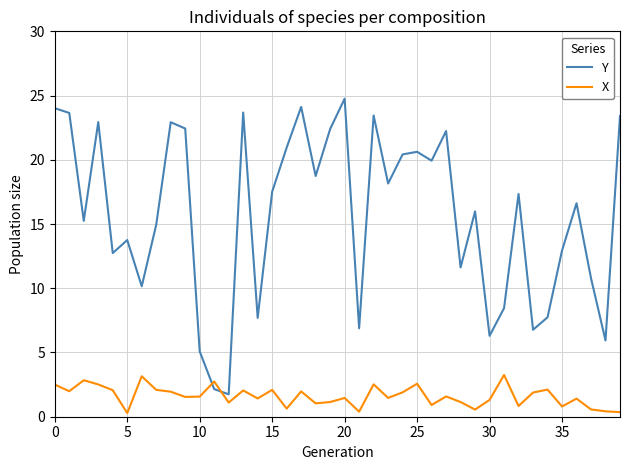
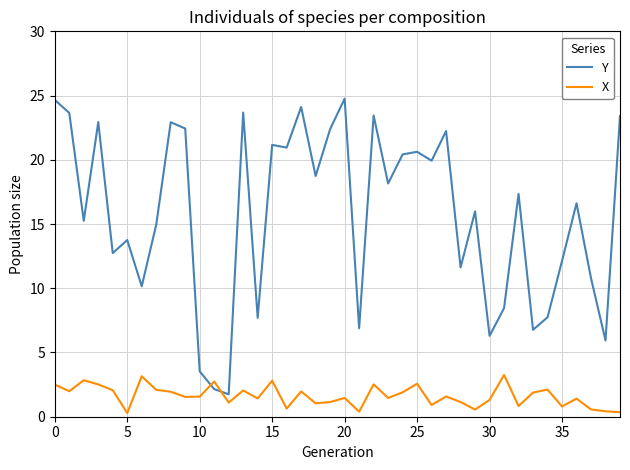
  {
    "Y": {
-     "0": 24.0,
+     "0": 24.7,
      "5": 13.8,
-     "10": 5.1,
-     "15": 17.5,
+     "10": 3.5,
+     "15": 21.2,
      "20": 24.8,
      "25": 20.6,
      "30": 6.3,
-     "35": 12.9
+     "35": 12.1
    },
    "X": {
      "0": 2.5,
      "5": 0.3,
      "10": 1.6,
-     "15": 2.1,
+     "15": 2.8,
      "20": 1.5,
      "25": 2.6,
      "30": 1.3,
      "35": 0.8
    }
  }
